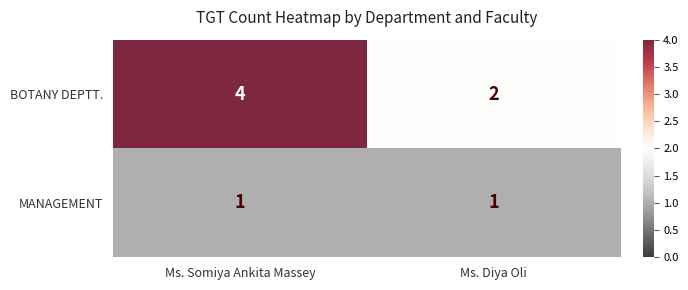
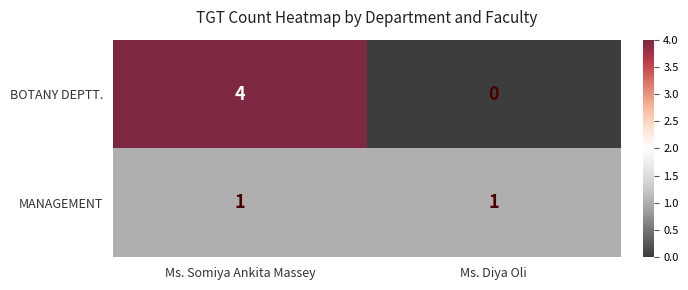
  {
    "BOTANY DEPTT.": {
      "Ms. Somiya Ankita Massey": 4,
-     "Ms. Diya Oli": 2
+     "Ms. Diya Oli": 0
    },
    "MANAGEMENT": {
      "Ms. Somiya Ankita Massey": 1,
      "Ms. Diya Oli": 1
    }
  }
